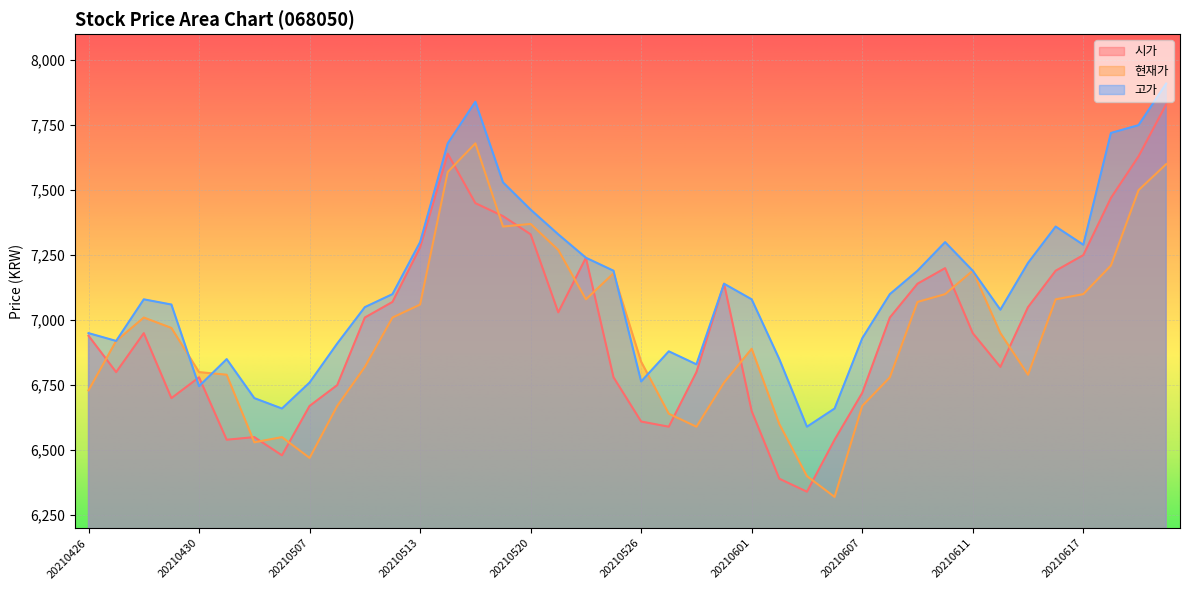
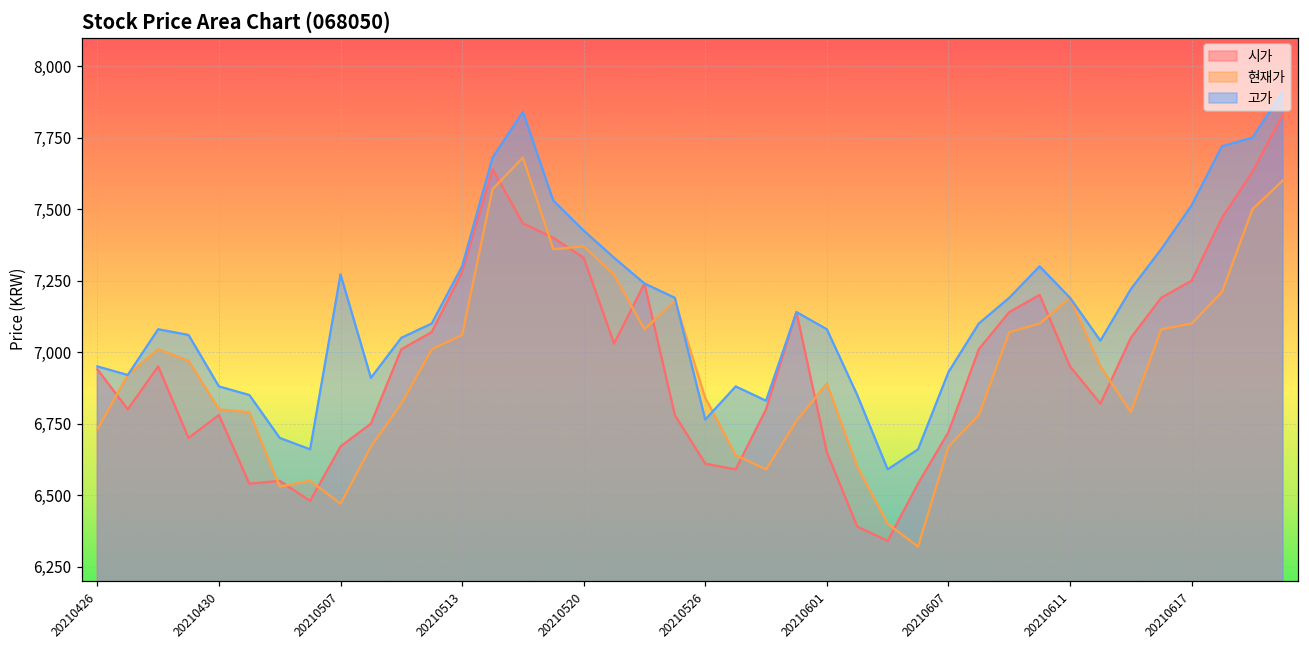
  {
    "고가": {
      "20210426": "6,950",
-     "20210430": "6,750",
-     "20210507": "6,760",
+     "20210430": "6,880",
+     "20210507": "7,270",
      "20210513": "7,300",
      "20210520": "7,430",
      "20210526": "6,760",
      "20210601": "7,080",
      "20210607": "6,930",
-     "20210617": "7,290"
+     "20210617": "7,510"
    }
  }
